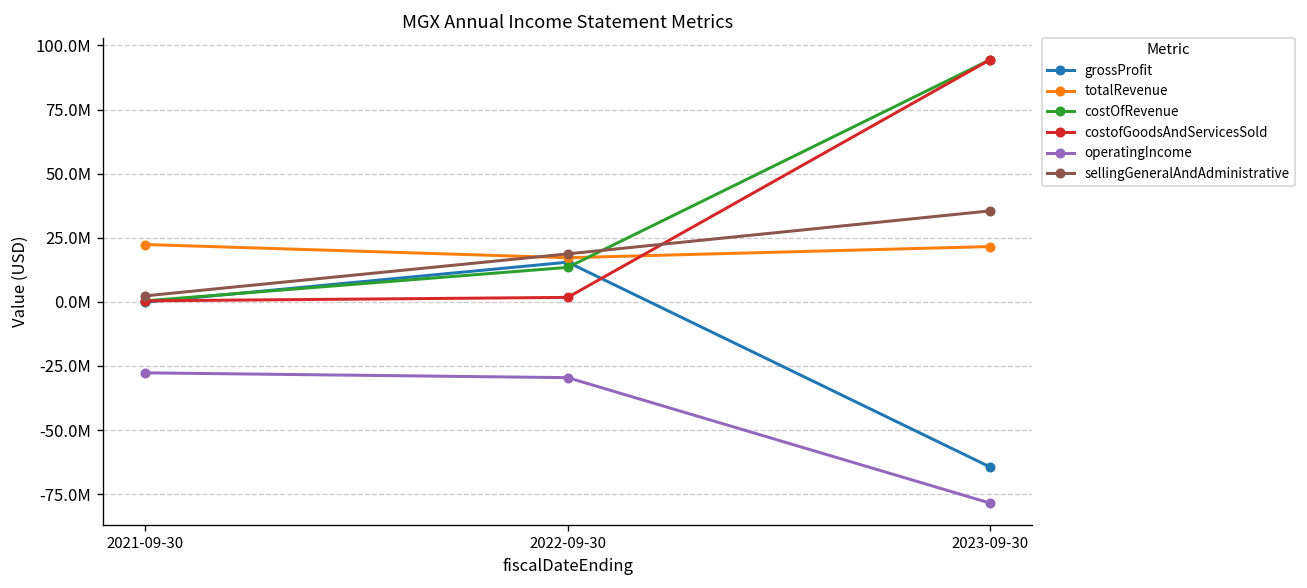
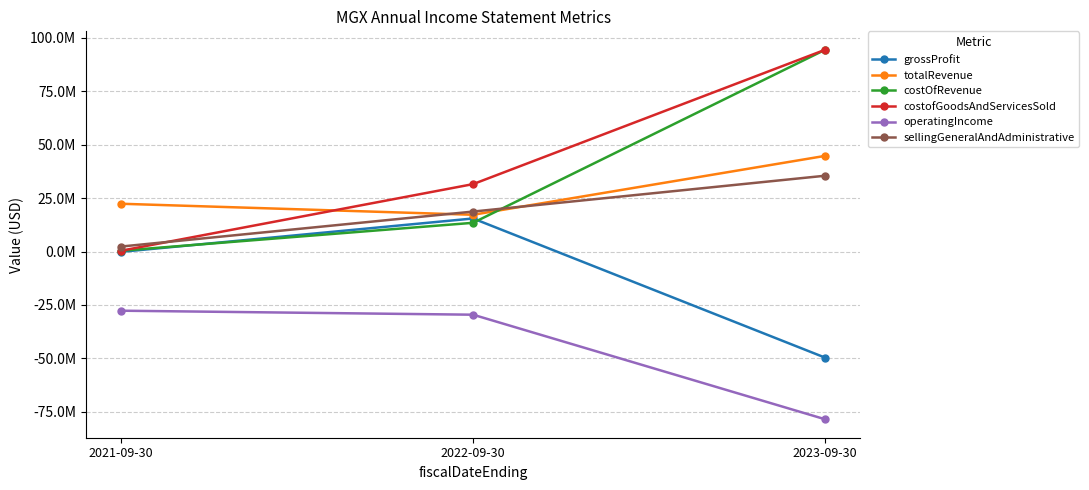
  {
    "grossProfit": {
      "2022-09-30": 15000000,
-     "2023-09-30": -64000000
+     "2023-09-30": -50000000
    },
    "totalRevenue": {
      "2021-09-30": 22000000,
      "2022-09-30": 17000000,
-     "2023-09-30": 22000000
+     "2023-09-30": 45000000
    },
    "costOfRevenue": {
      "2022-09-30": 13000000
    },
    "costofGoodsAndServicesSold": {
-     "2022-09-30": 2000000
+     "2022-09-30": 32000000
    },
    "operatingIncome": {
      "2021-09-30": -28000000,
      "2022-09-30": -30000000,
      "2023-09-30": -78000000
    },
    "sellingGeneralAndAdministrative": {
      "2021-09-30": 2000000,
      "2022-09-30": 19000000,
      "2023-09-30": 35000000
    }
  }
